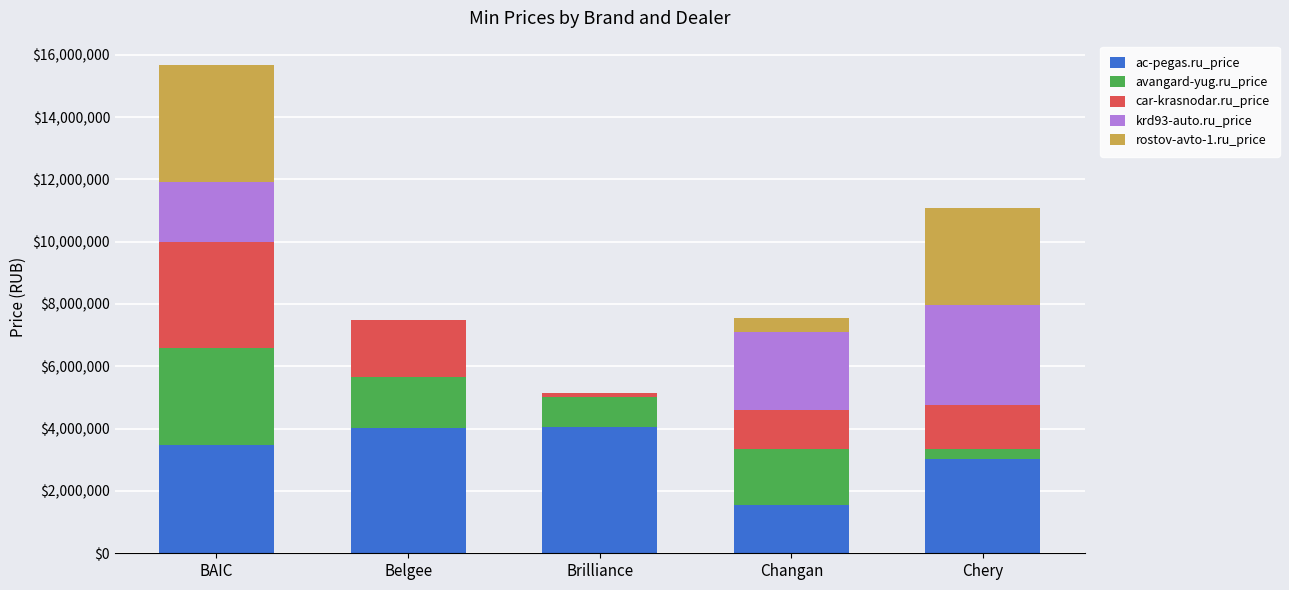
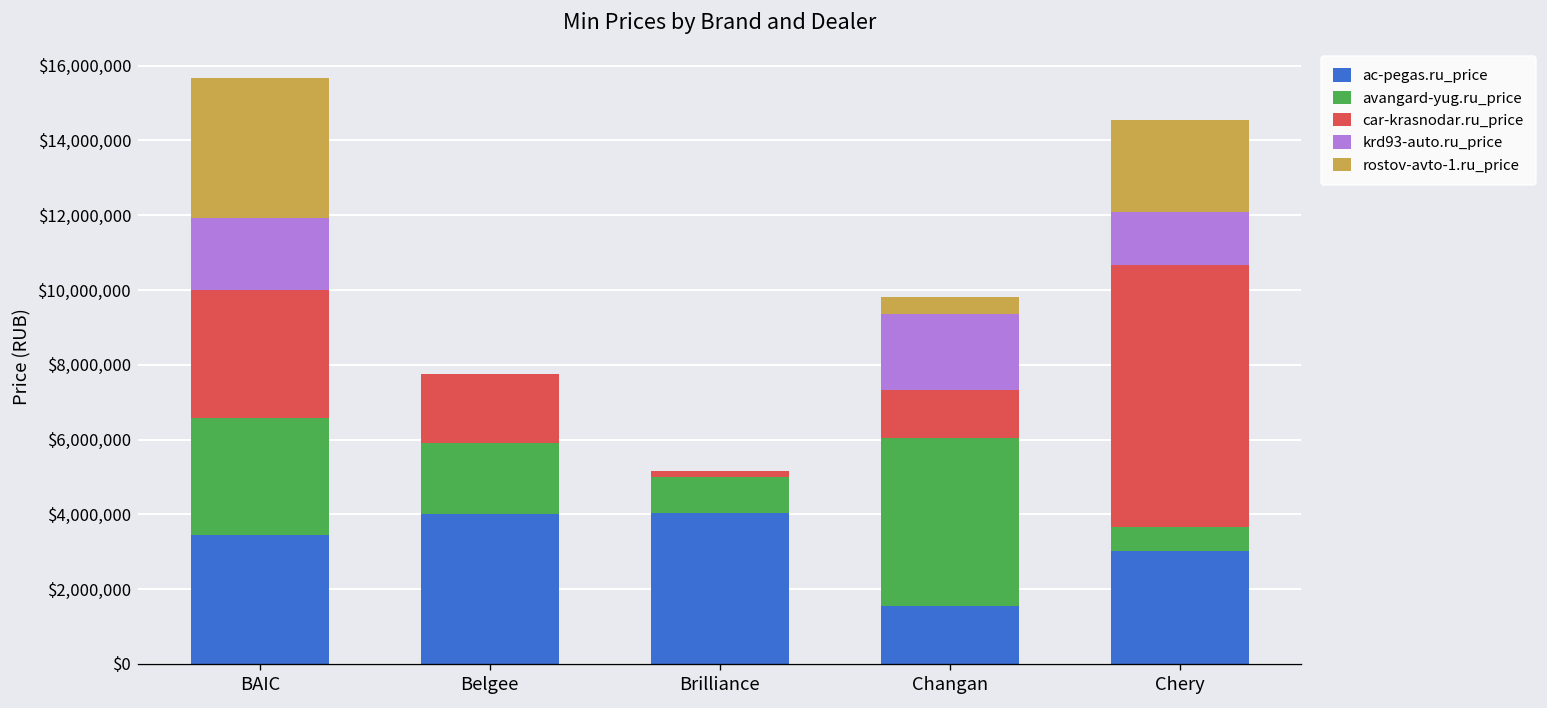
  {
    "ac-pegas.ru_price": {
      "BAIC": "$3,500,000",
      "Belgee": "$4,000,000",
      "Brilliance": "$4,000,000",
      "Changan": "$1,600,000",
      "Chery": "$3,000,000"
    },
    "avangard-yug.ru_price": {
      "BAIC": "$3,100,000",
-     "Belgee": "$1,600,000",
+     "Belgee": "$1,900,000",
      "Brilliance": "$1,000,000",
-     "Changan": "$1,800,000",
-     "Chery": "$300,000"
+     "Changan": "$4,500,000",
+     "Chery": "$700,000"
    },
    "car-krasnodar.ru_price": {
      "BAIC": "$3,400,000",
      "Belgee": "$1,800,000",
      "Brilliance": "$200,000",
      "Changan": "$1,300,000",
-     "Chery": "$1,400,000"
+     "Chery": "$7,000,000"
    },
    "krd93-auto.ru_price": {
      "BAIC": "$1,900,000",
      "Belgee": "$0",
      "Brilliance": "$0",
-     "Changan": "$2,500,000",
-     "Chery": "$3,200,000"
+     "Changan": "$2,000,000",
+     "Chery": "$1,400,000"
    },
    "rostov-avto-1.ru_price": {
      "BAIC": "$3,800,000",
      "Belgee": "$0",
      "Brilliance": "$0",
      "Changan": "$500,000",
-     "Chery": "$3,100,000"
+     "Chery": "$2,500,000"
    }
  }
